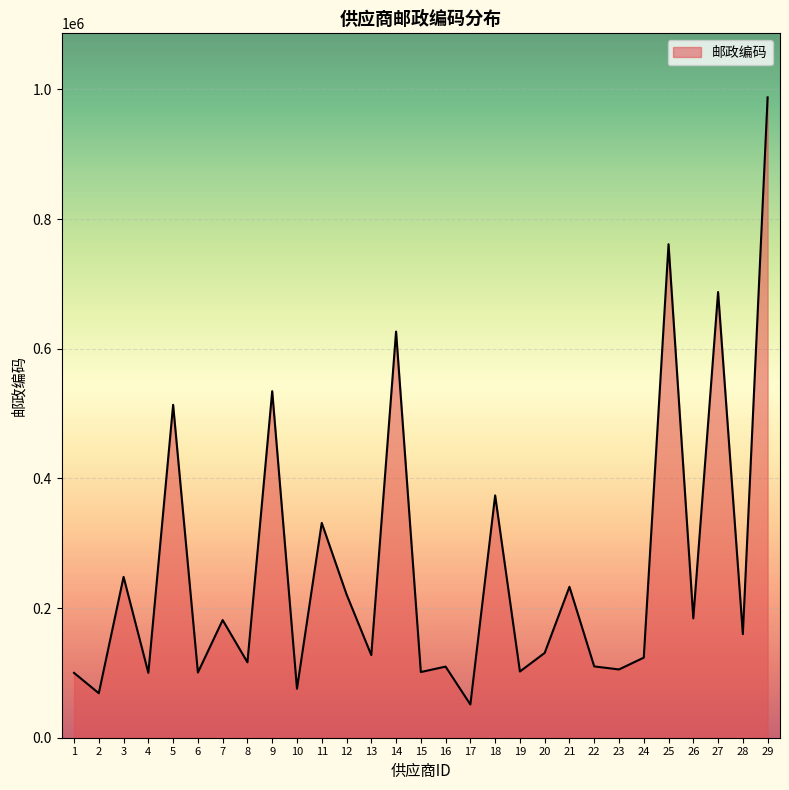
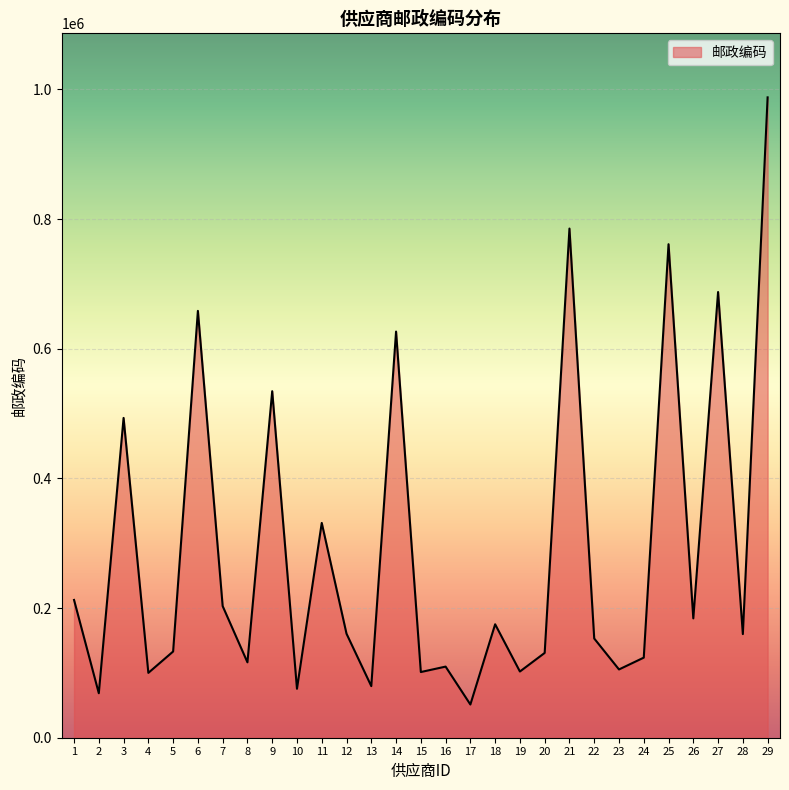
  {
-   "1": 100000,
+   "1": 210000,
    "2": 70000,
-   "3": 250000,
+   "3": 490000,
    "4": 100000,
-   "5": 510000,
-   "6": 100000,
-   "7": 180000,
+   "5": 130000,
+   "6": 660000,
+   "7": 200000,
    "8": 120000,
    "9": 530000,
    "10": 80000,
    "11": 330000,
-   "12": 220000,
-   "13": 130000,
+   "12": 160000,
+   "13": 80000,
    "14": 630000,
    "15": 100000,
    "16": 110000,
    "17": 50000,
-   "18": 370000,
+   "18": 180000,
    "19": 100000,
    "20": 130000,
-   "21": 230000,
-   "22": 110000,
+   "21": 790000,
+   "22": 150000,
    "23": 110000,
    "24": 120000,
    "25": 760000,
    "26": 180000,
    "27": 690000,
    "28": 160000,
    "29": 990000
  }
